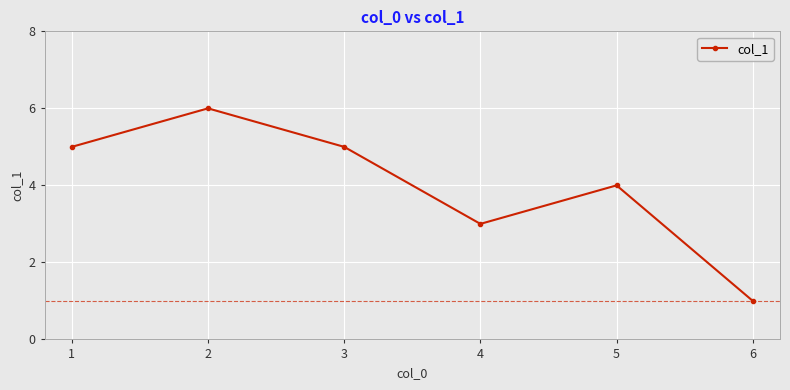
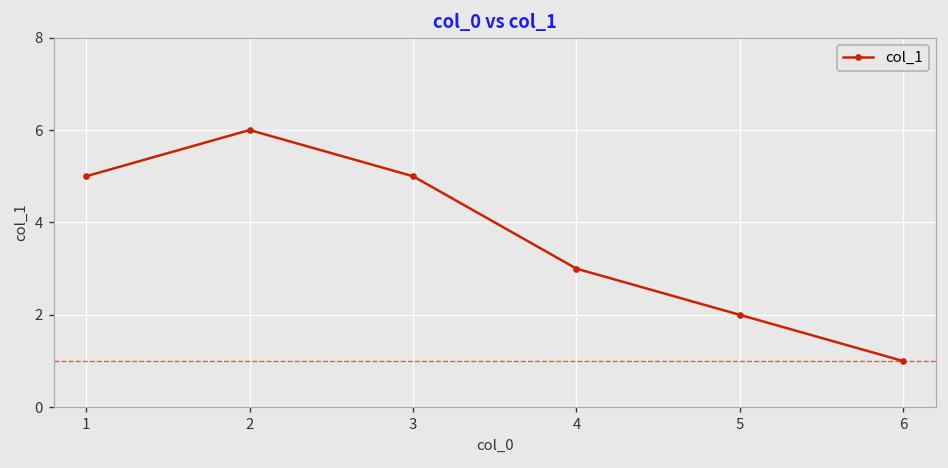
  {
    "1": 5,
    "2": 6,
    "3": 5,
    "4": 3,
-   "5": 4,
+   "5": 2,
    "6": 1
  }
